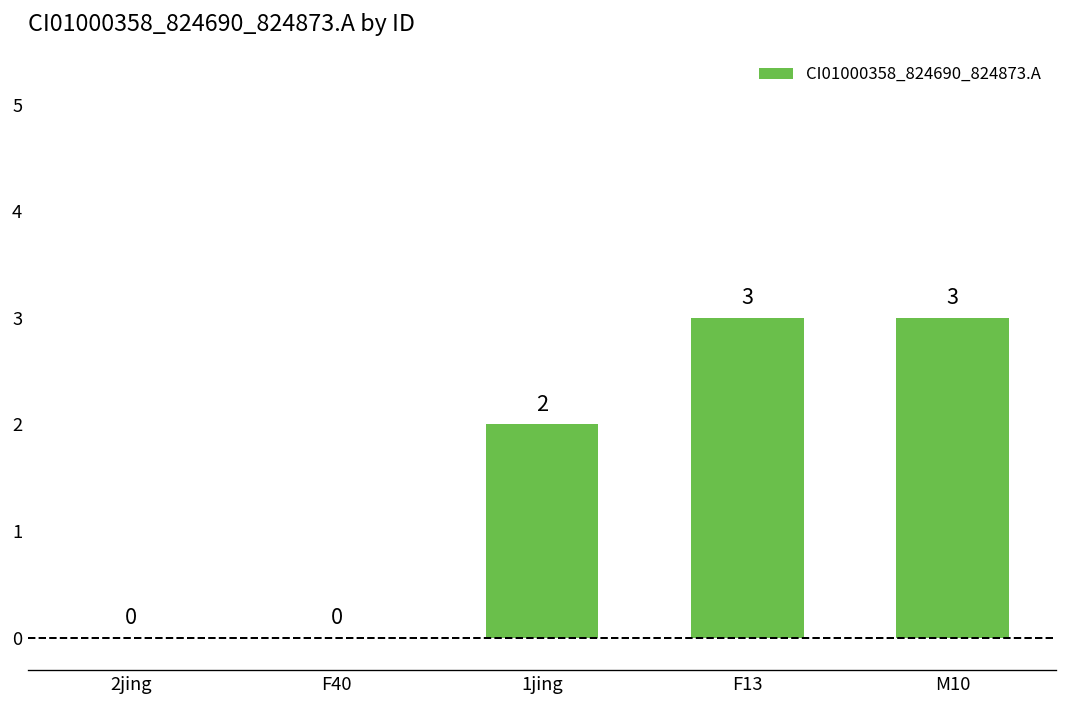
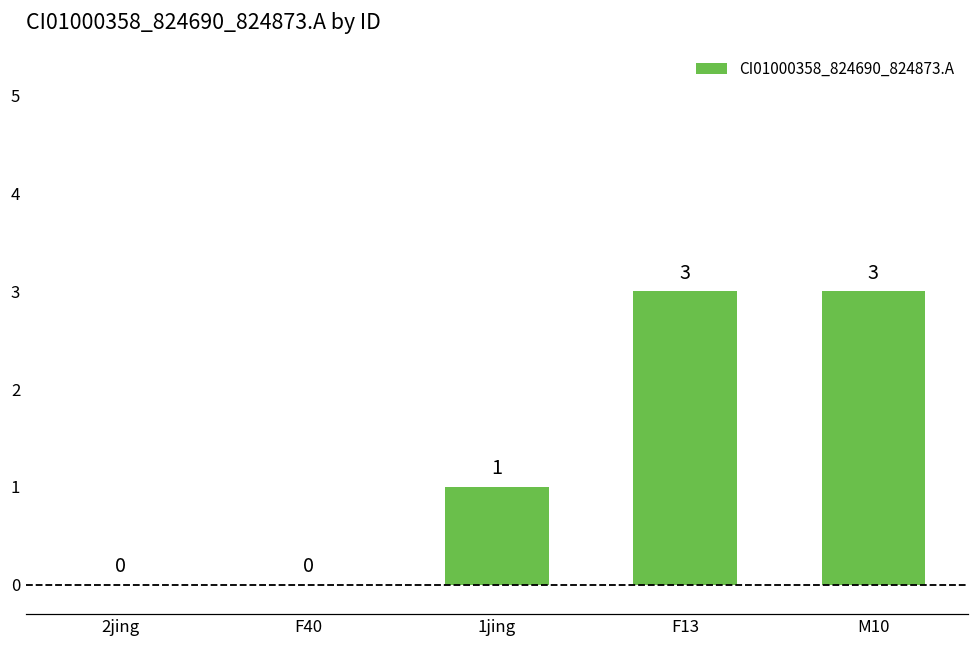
  {
    "2jing": 0,
    "F40": 0,
-   "1jing": 2,
+   "1jing": 1,
    "F13": 3,
    "M10": 3
  }
